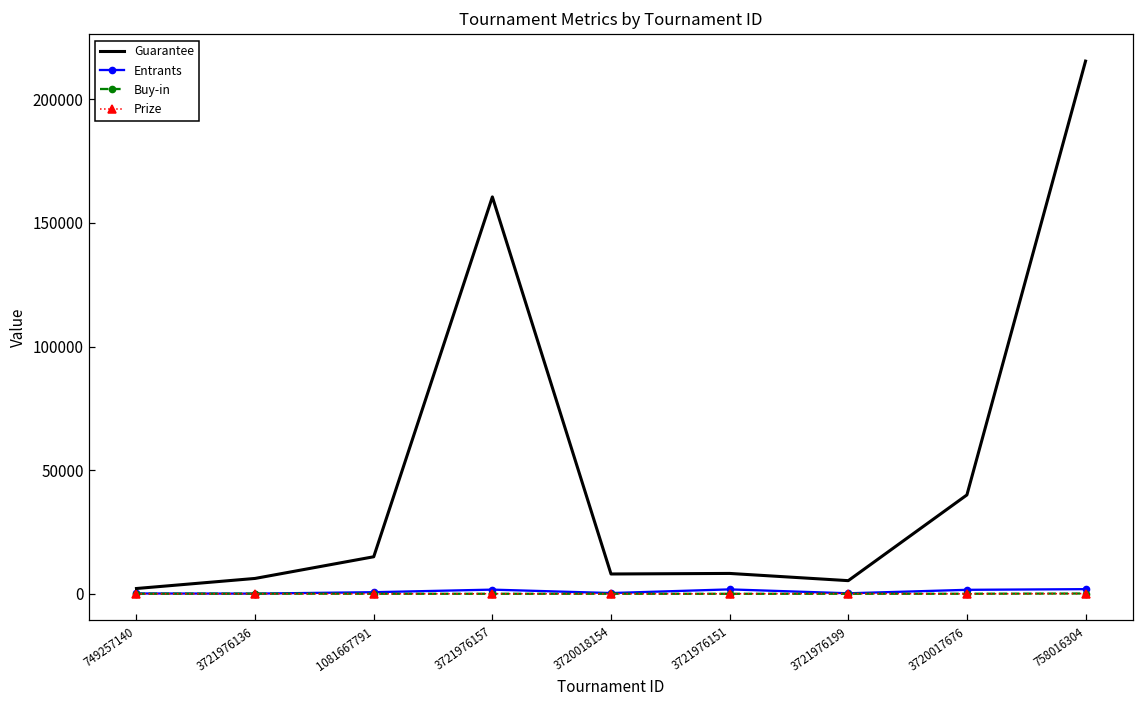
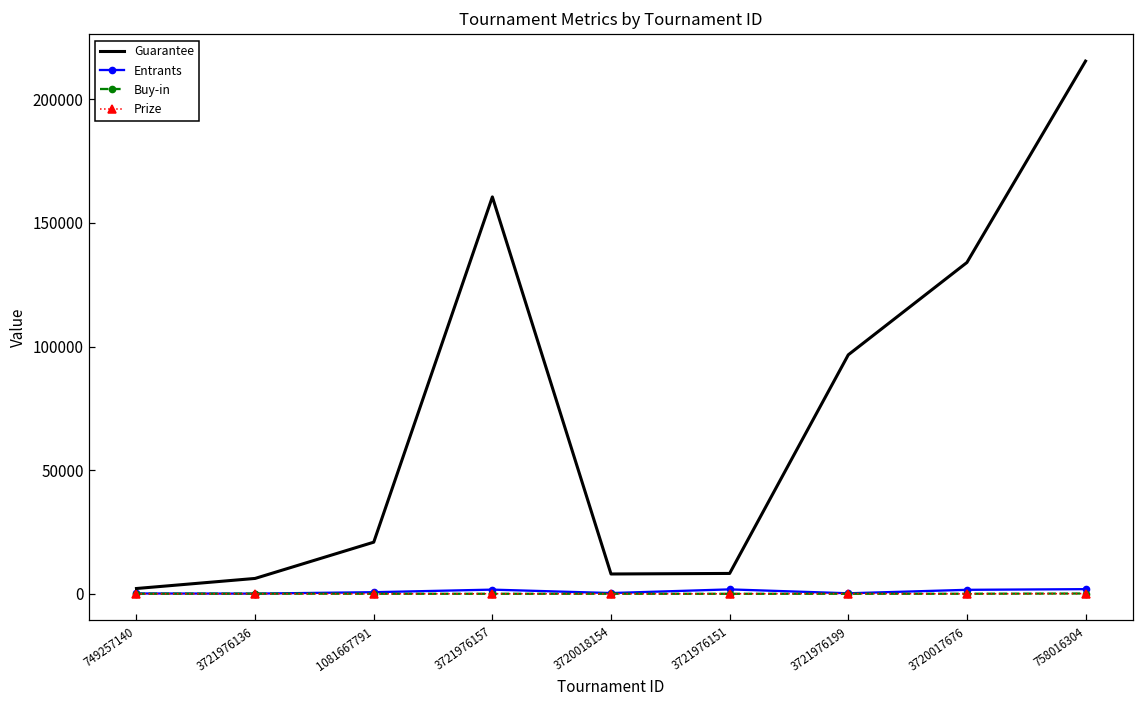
  {
    "Guarantee": {
      "749257140": 2000,
      "3721976136": 6000,
-     "1081667791": 15000,
+     "1081667791": 21000,
      "3721976157": 161000,
      "3720018154": 8000,
      "3721976151": 8000,
-     "3721976199": 5000,
-     "3720017676": 40000,
+     "3721976199": 97000,
+     "3720017676": 134000,
      "758016304": 215000
    },
    "Entrants": {
      "3721976157": 2000,
      "3721976151": 2000,
      "3720017676": 2000,
      "758016304": 2000
    },
    "Prize": {
      "3721976157": 0,
      "3721976151": 0,
      "3720017676": 0,
      "758016304": 0
    }
  }
